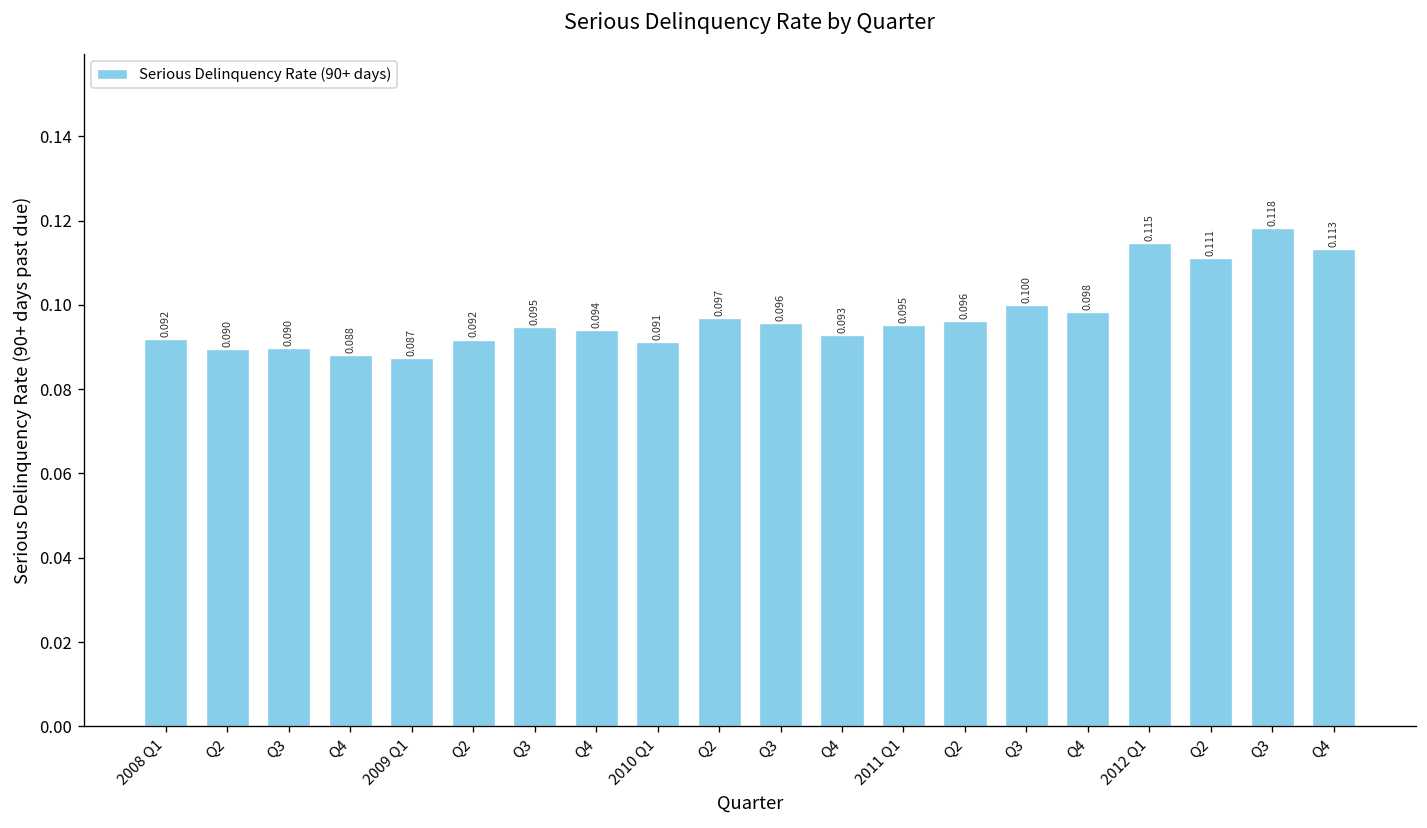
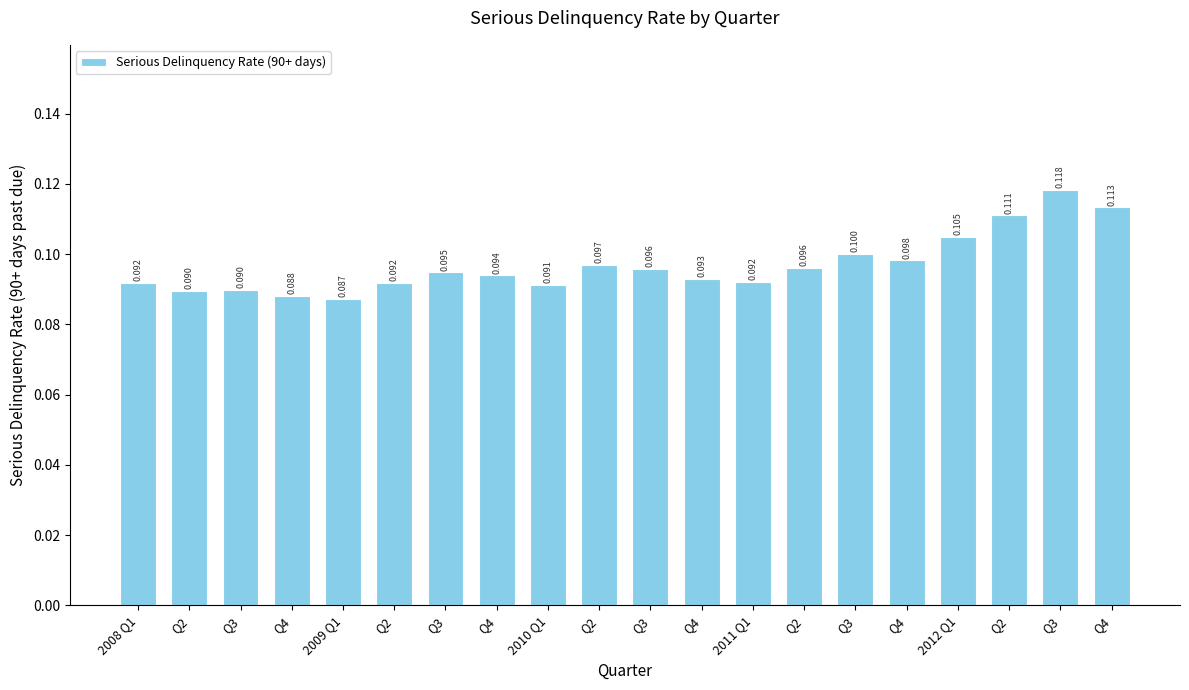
  {
    "2008 Q1": 0.092,
    "2009 Q1": 0.087,
    "2010 Q1": 0.091,
-   "2011 Q1": 0.095,
-   "2012 Q1": 0.115
+   "2011 Q1": 0.092,
+   "2012 Q1": 0.105
  }
